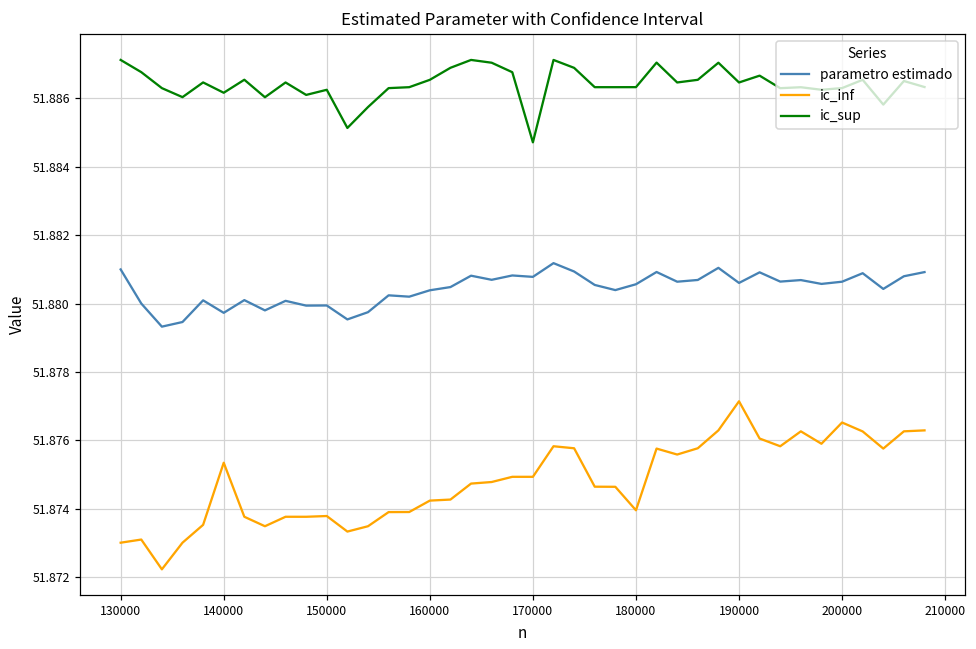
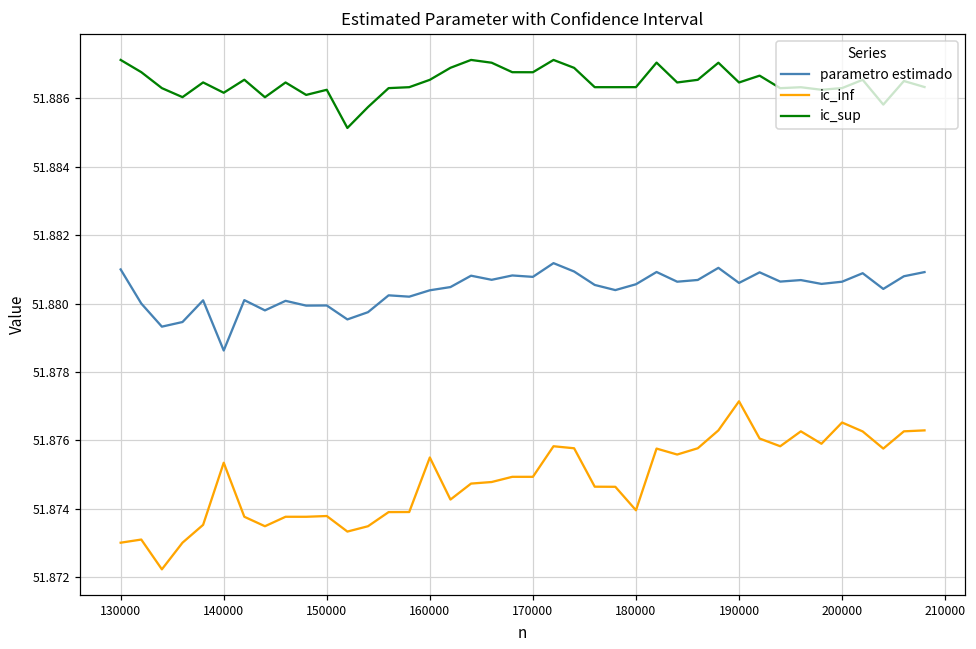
  {
    "parametro estimado": {
      "130000": 51.8810,
-     "140000": 51.8797,
+     "140000": 51.8786,
      "150000": 51.8799,
      "160000": 51.8804,
      "170000": 51.8808,
      "180000": 51.8806,
      "190000": 51.8806,
      "200000": 51.8806
    },
    "ic_inf": {
      "130000": 51.8730,
      "140000": 51.8753,
      "150000": 51.8738,
-     "160000": 51.8742,
+     "160000": 51.8755,
      "170000": 51.8749,
      "180000": 51.8740,
      "190000": 51.8771,
      "200000": 51.8765
    },
    "ic_sup": {
      "130000": 51.8871,
      "140000": 51.8862,
      "150000": 51.8863,
      "160000": 51.8865,
-     "170000": 51.8847,
+     "170000": 51.8868,
      "180000": 51.8863,
      "190000": 51.8865
    }
  }
